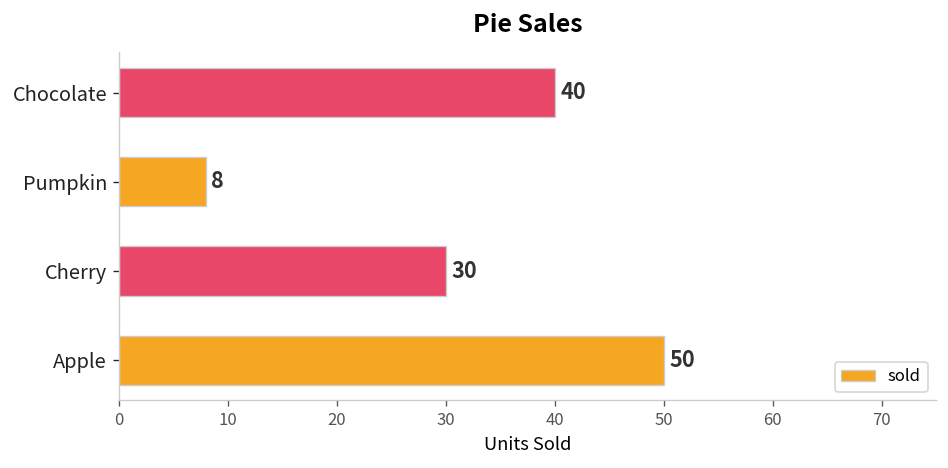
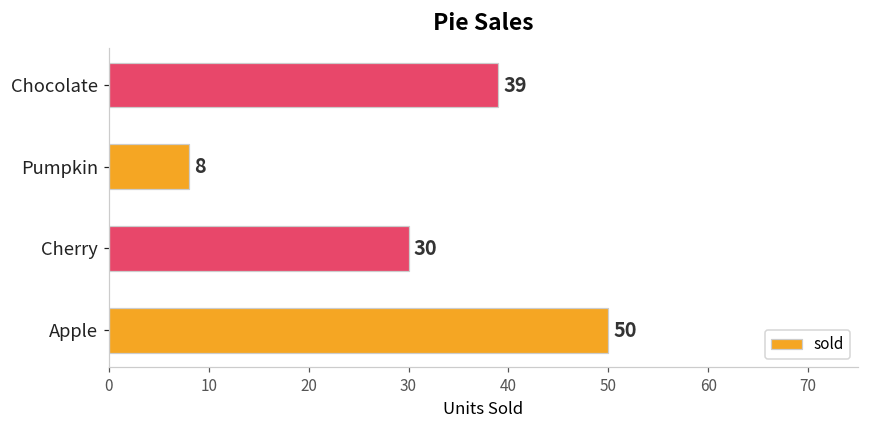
  {
-   "Chocolate": 40,
+   "Chocolate": 39,
    "Pumpkin": 8,
    "Cherry": 30,
    "Apple": 50
  }
